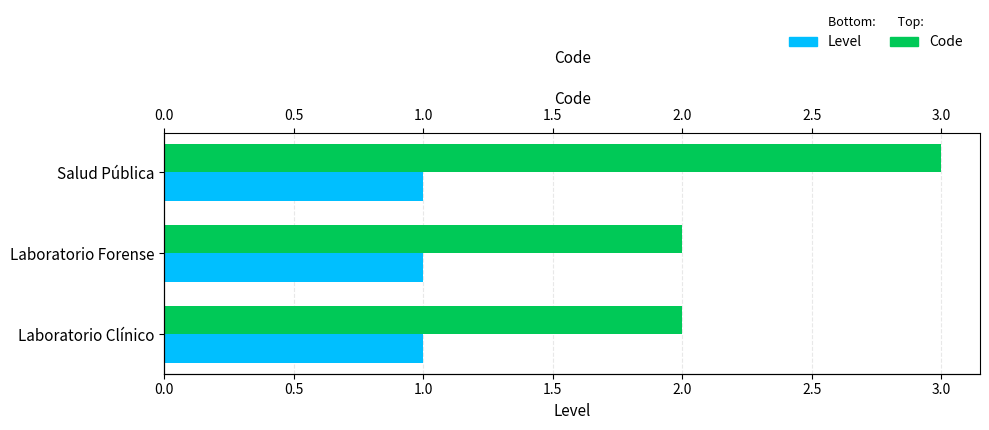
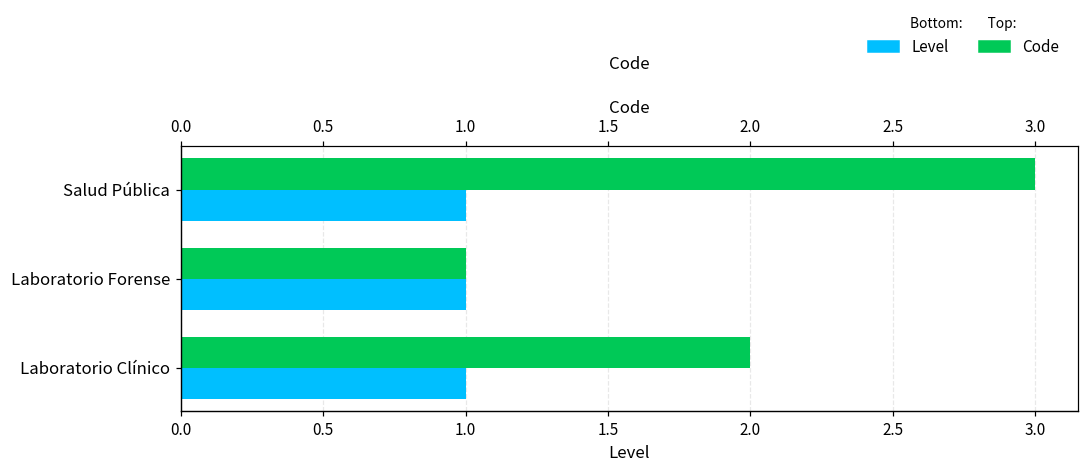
  {
    "Level": {
      "Salud Pública": 1,
      "Laboratorio Forense": 1,
      "Laboratorio Clínico": 1
    },
    "Code": {
      "Salud Pública": 3,
-     "Laboratorio Forense": 2,
+     "Laboratorio Forense": 1,
      "Laboratorio Clínico": 2
    }
  }
